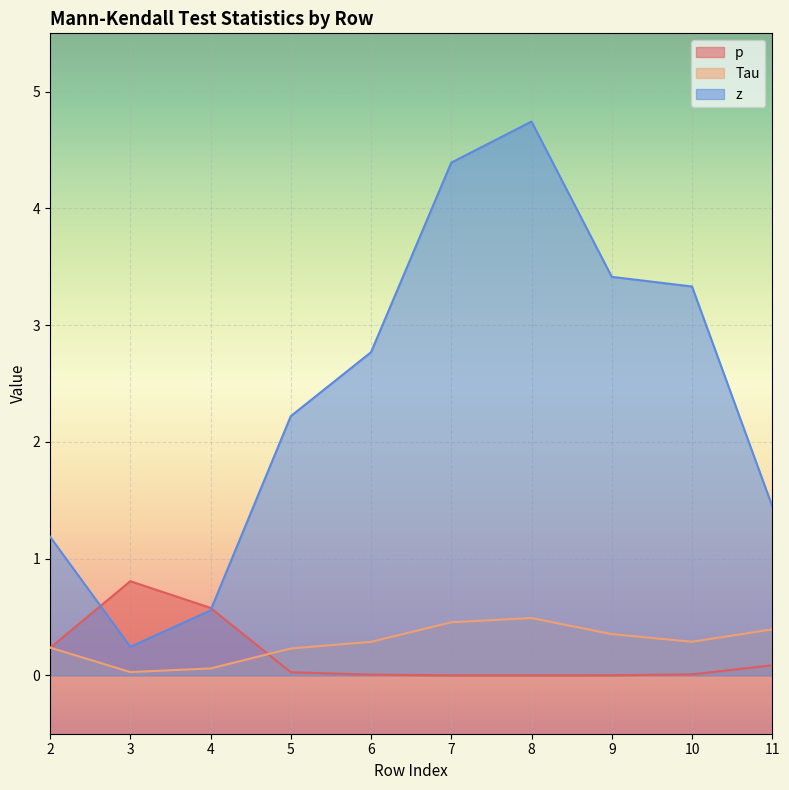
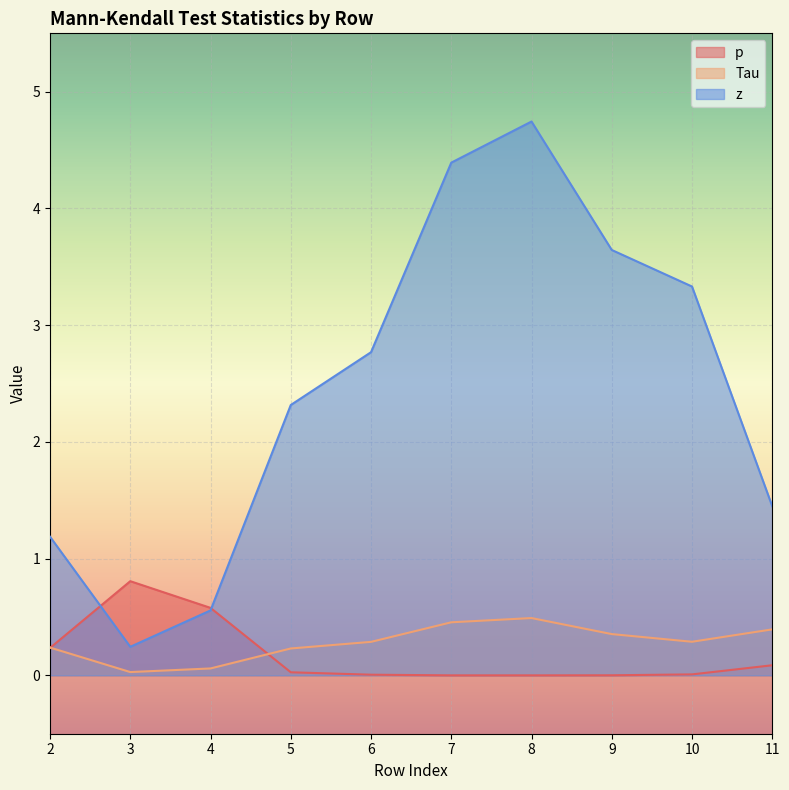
  {
    "z": {
      "2": 1.19,
      "3": 0.24,
-     "5": 2.22,
+     "5": 2.32,
      "6": 2.77,
      "7": 4.39,
      "8": 4.74,
-     "9": 3.41,
+     "9": 3.64,
      "10": 3.33,
      "11": 1.45
    }
  }
